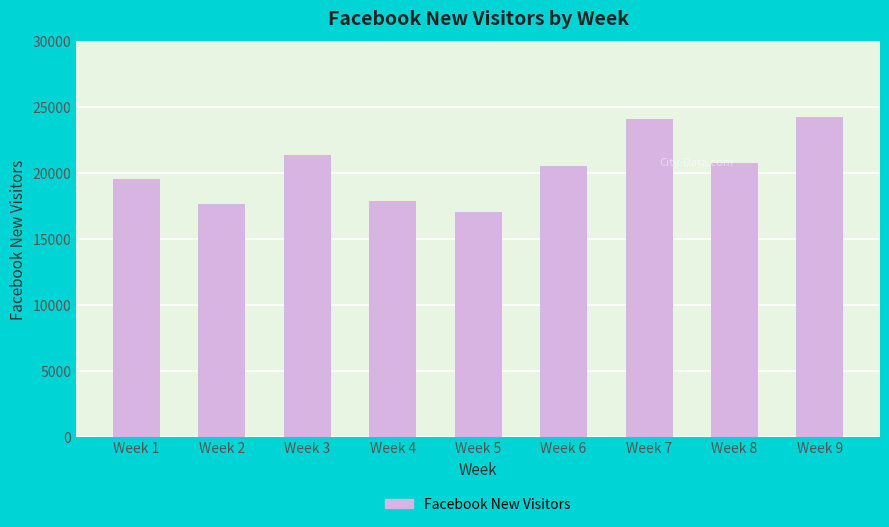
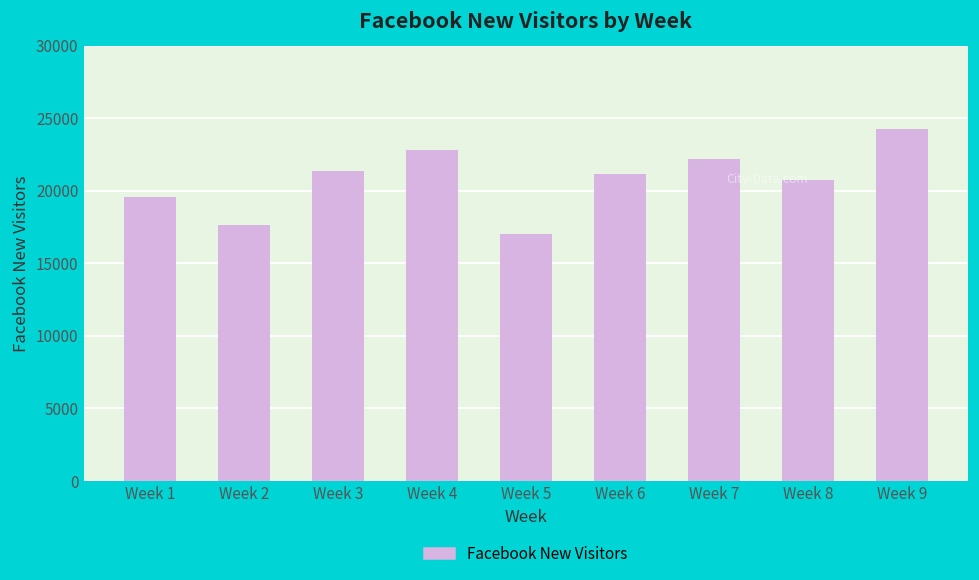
  {
    "Week 1": 19600,
    "Week 2": 17600,
    "Week 3": 21400,
-   "Week 4": 17900,
+   "Week 4": 22800,
    "Week 5": 17000,
-   "Week 6": 20600,
-   "Week 7": 24100,
+   "Week 6": 21200,
+   "Week 7": 22200,
    "Week 8": 20800,
    "Week 9": 24300
  }
